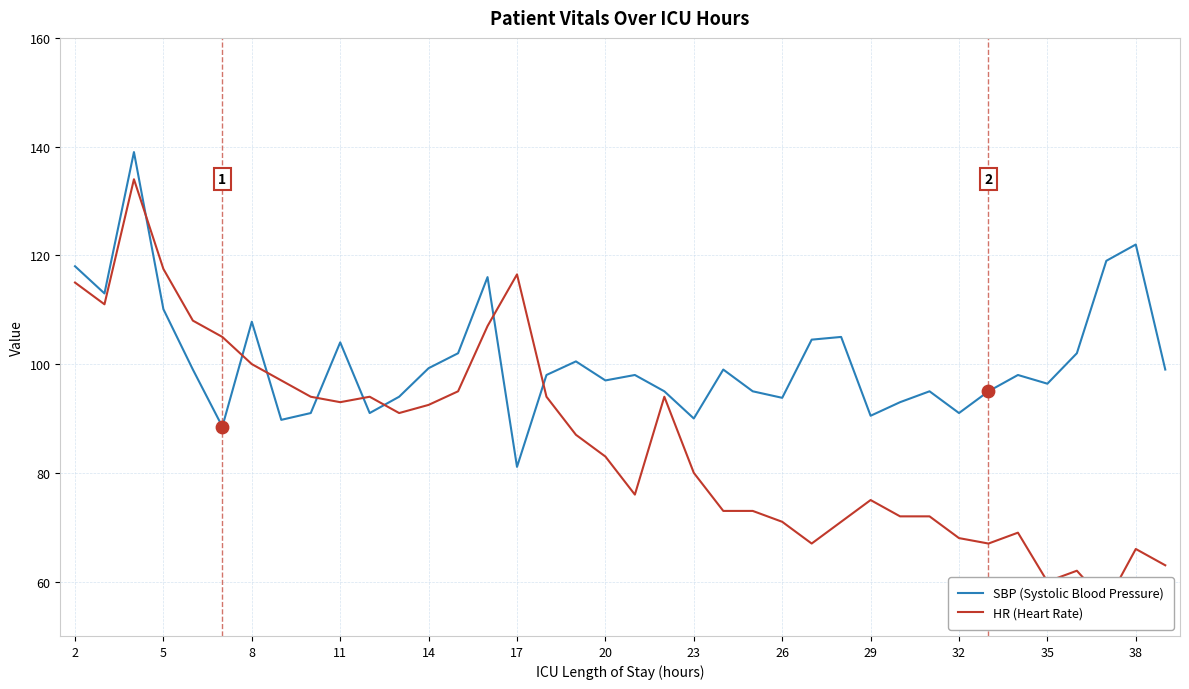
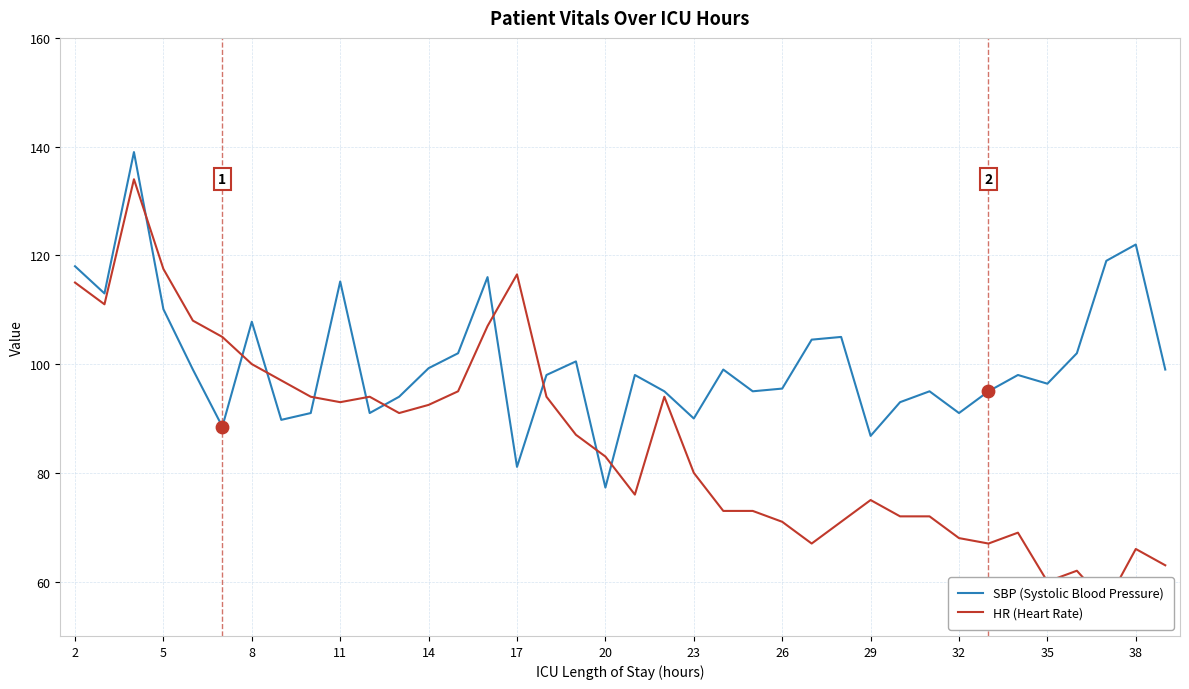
  {
    "SBP (Systolic Blood Pressure)": {
      "2": 118,
      "5": 110,
      "8": 108,
-     "11": 104,
+     "11": 115,
      "14": 99,
      "17": 81,
-     "20": 97,
+     "20": 77,
      "23": 90,
-     "26": 94,
-     "29": 91,
+     "26": 96,
+     "29": 87,
      "32": 91,
      "35": 96,
      "38": 122
    }
  }
